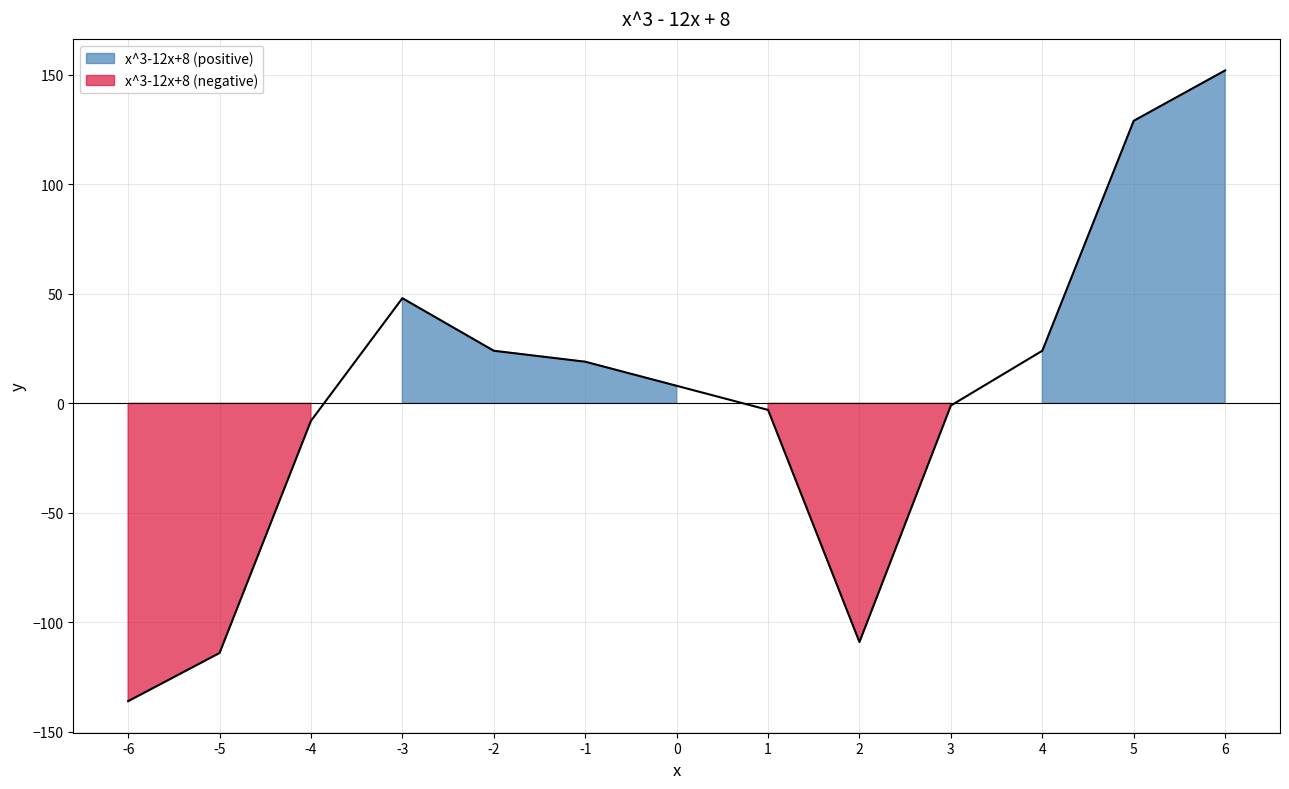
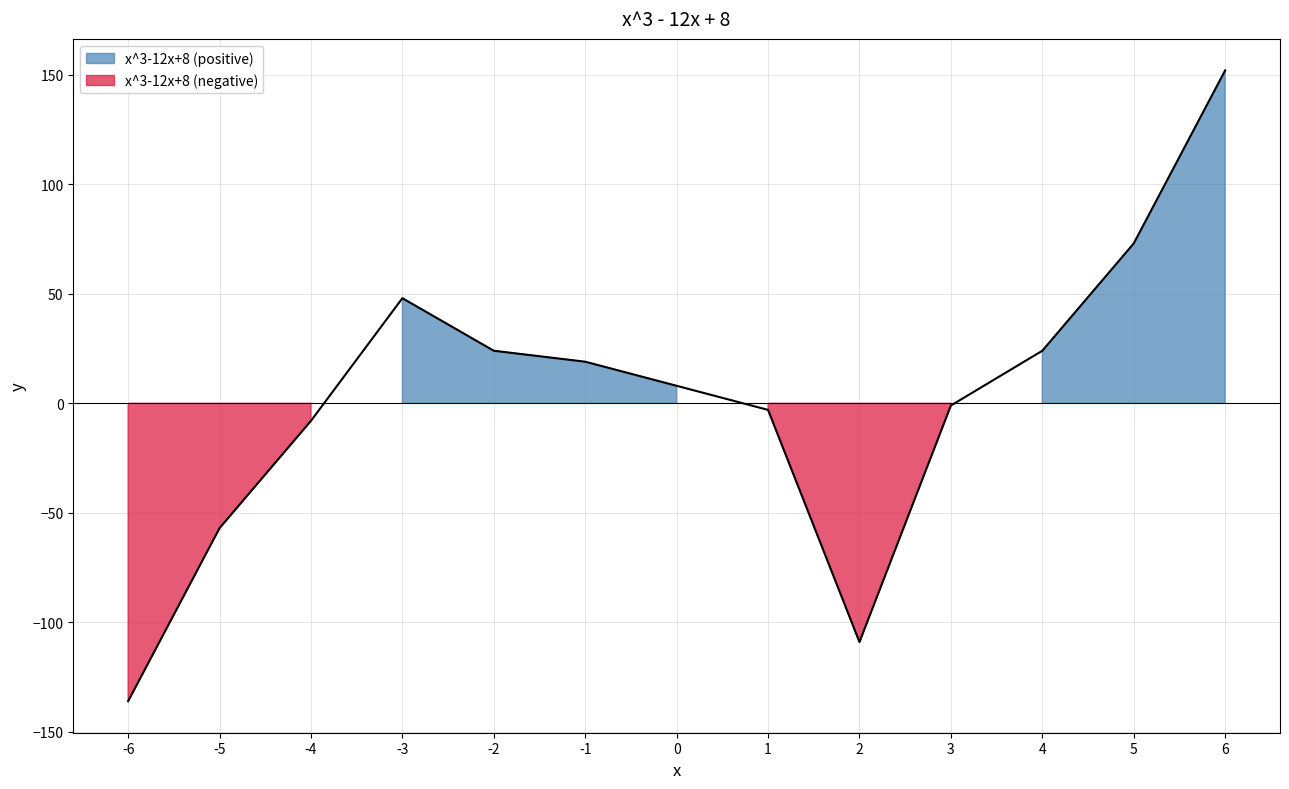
  {
    "-6": -136,
-   "-5": -114,
+   "-5": -57,
    "-4": -8,
    "-3": 48,
    "-2": 24,
    "-1": 19,
    "0": 8,
    "1": -3,
    "2": -109,
    "3": -1,
    "4": 24,
-   "5": 129,
+   "5": 73,
    "6": 152
  }
